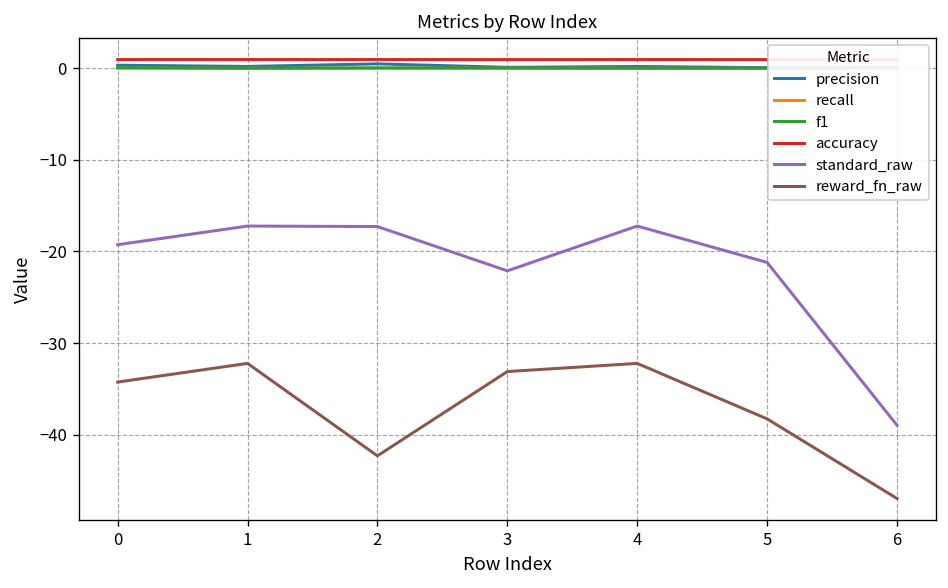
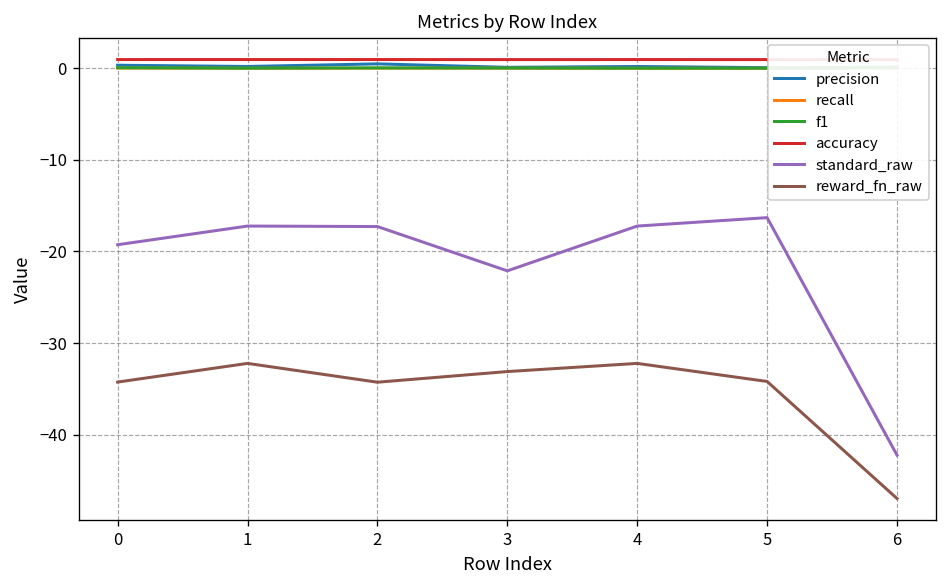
  {
    "precision": {
      "2": 0
    },
    "accuracy": {
      "0": 1,
      "1": 1,
      "2": 1,
      "3": 1,
      "4": 1,
      "5": 1
    },
    "standard_raw": {
      "0": -19,
      "1": -17,
      "2": -17,
      "3": -22,
      "4": -17,
-     "5": -21,
-     "6": -39
+     "5": -16,
+     "6": -42
    },
    "reward_fn_raw": {
      "0": -34,
      "1": -32,
-     "2": -42,
+     "2": -34,
      "3": -33,
      "4": -32,
-     "5": -38,
+     "5": -34,
      "6": -47
    }
  }
